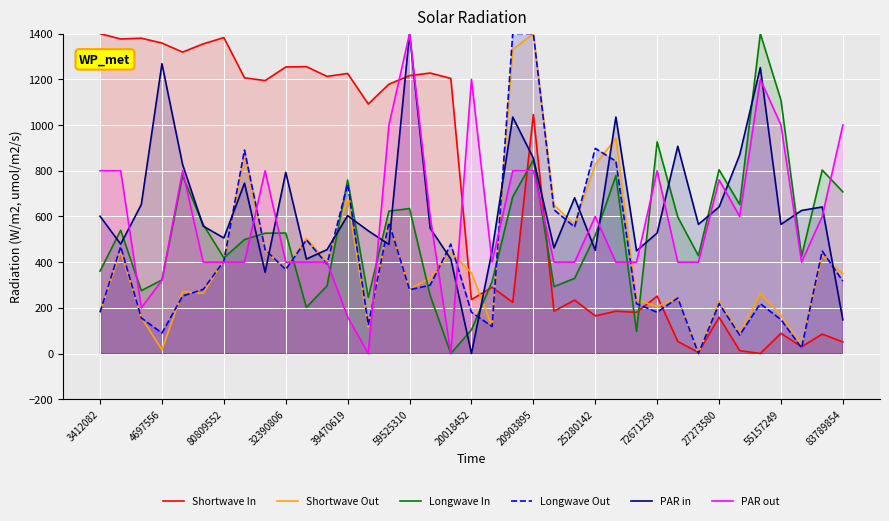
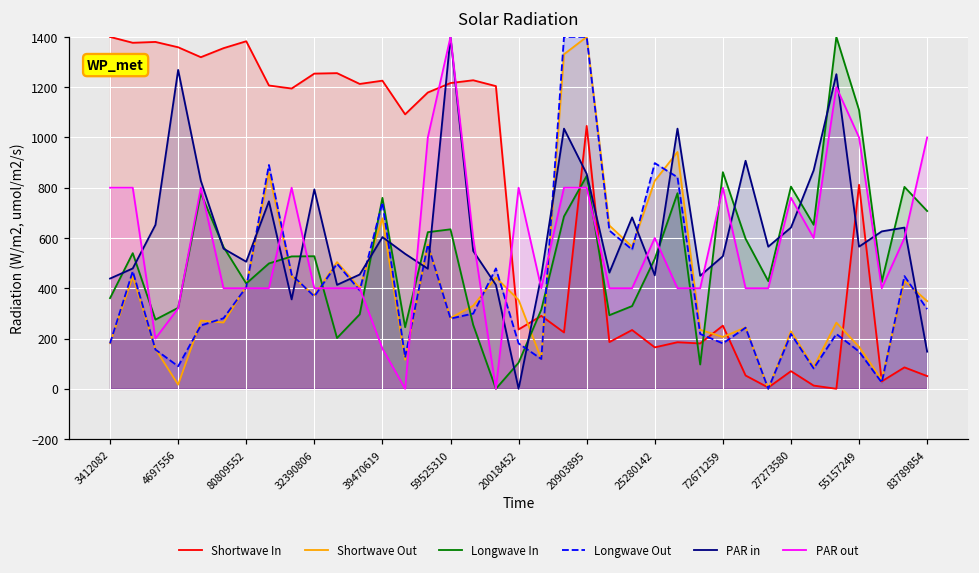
  {
    "Shortwave In": {
      "3412082": 1400,
      "4697556": 1360,
      "80809552": 1380,
      "32390806": 1250,
      "39470619": 1230,
      "59525310": 1220,
      "20018452": 240,
      "20903895": 1050,
      "25280142": 160,
      "72671259": 250,
-     "27273580": 160,
-     "55157249": 90,
+     "27273580": 70,
+     "55157249": 810,
      "83789854": 50
    },
    "Shortwave Out": {
      "4697556": 20,
      "39470619": 680,
      "20018452": 350,
      "25280142": 830,
      "72671259": 210,
      "55157249": 170,
      "83789854": 350
    },
    "Longwave In": {
      "3412082": 360,
      "32390806": 530,
      "39470619": 760,
      "59525310": 630,
      "20018452": 100,
      "25280142": 520,
-     "72671259": 930,
+     "72671259": 860,
      "27273580": 800,
      "55157249": 1110,
      "83789854": 710
    },
    "Longwave Out": {
      "4697556": 90,
      "39470619": 740,
      "20018452": 180,
      "25280142": 900,
      "72671259": 180,
      "55157249": 150,
      "83789854": 320
    },
    "PAR in": {
-     "3412082": 600,
+     "3412082": 440,
      "4697556": 1270,
      "80809552": 510,
      "32390806": 790,
      "39470619": 600,
      "20018452": 0,
      "25280142": 450,
      "72671259": 530,
      "27273580": 640,
      "55157249": 570,
      "83789854": 150
    },
    "PAR out": {
      "3412082": 800,
      "32390806": 400,
      "39470619": 160,
-     "20018452": 1200,
+     "20018452": 800,
      "20903895": 800,
      "25280142": 600,
      "72671259": 800,
      "27273580": 760,
      "55157249": 1000,
      "83789854": 1000
    }
  }
